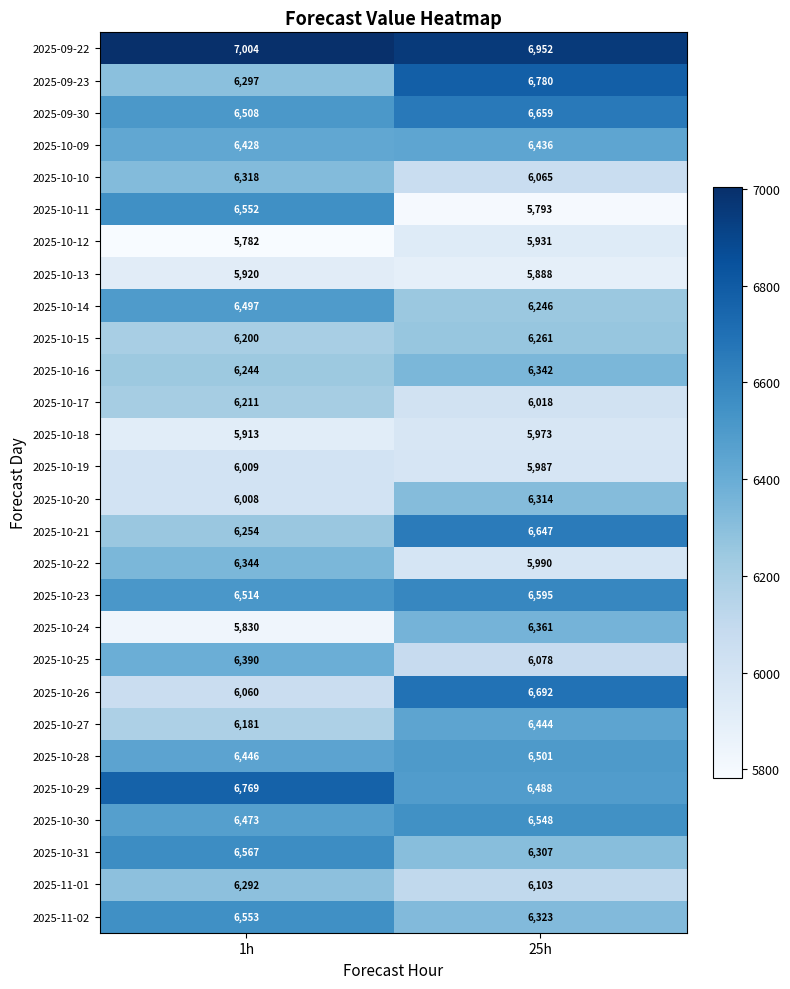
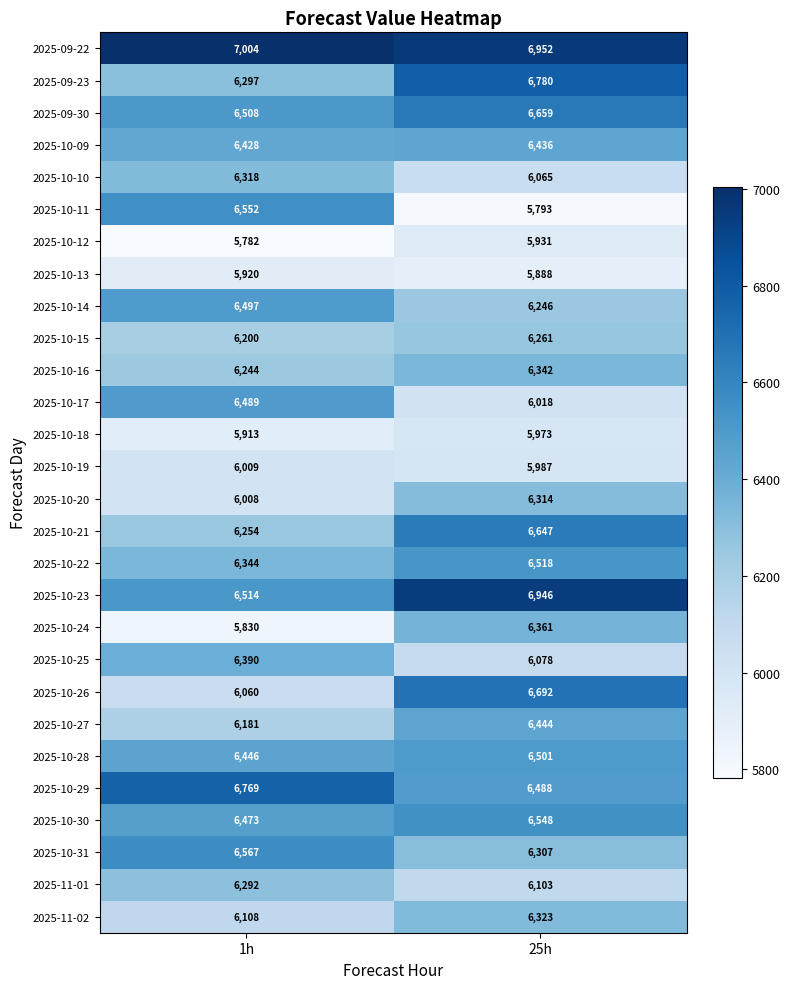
  {
    "2025-09-22": {
      "1h": "7,004",
      "25h": "6,952"
    },
    "2025-09-23": {
      "1h": "6,297",
      "25h": "6,780"
    },
    "2025-09-30": {
      "1h": "6,508",
      "25h": "6,659"
    },
    "2025-10-09": {
      "1h": "6,428",
      "25h": "6,436"
    },
    "2025-10-10": {
      "1h": "6,318",
      "25h": "6,065"
    },
    "2025-10-11": {
      "1h": "6,552",
      "25h": "5,793"
    },
    "2025-10-12": {
      "1h": "5,782",
      "25h": "5,931"
    },
    "2025-10-13": {
      "1h": "5,920",
      "25h": "5,888"
    },
    "2025-10-14": {
      "1h": "6,497",
      "25h": "6,246"
    },
    "2025-10-15": {
      "1h": "6,200",
      "25h": "6,261"
    },
    "2025-10-16": {
      "1h": "6,244",
      "25h": "6,342"
    },
    "2025-10-17": {
-     "1h": "6,211",
+     "1h": "6,489",
      "25h": "6,018"
    },
    "2025-10-18": {
      "1h": "5,913",
      "25h": "5,973"
    },
    "2025-10-19": {
      "1h": "6,009",
      "25h": "5,987"
    },
    "2025-10-20": {
      "1h": "6,008",
      "25h": "6,314"
    },
    "2025-10-21": {
      "1h": "6,254",
      "25h": "6,647"
    },
    "2025-10-22": {
      "1h": "6,344",
-     "25h": "5,990"
+     "25h": "6,518"
    },
    "2025-10-23": {
      "1h": "6,514",
-     "25h": "6,595"
+     "25h": "6,946"
    },
    "2025-10-24": {
      "1h": "5,830",
      "25h": "6,361"
    },
    "2025-10-25": {
      "1h": "6,390",
      "25h": "6,078"
    },
    "2025-10-26": {
      "1h": "6,060",
      "25h": "6,692"
    },
    "2025-10-27": {
      "1h": "6,181",
      "25h": "6,444"
    },
    "2025-10-28": {
      "1h": "6,446",
      "25h": "6,501"
    },
    "2025-10-29": {
      "1h": "6,769",
      "25h": "6,488"
    },
    "2025-10-30": {
      "1h": "6,473",
      "25h": "6,548"
    },
    "2025-10-31": {
      "1h": "6,567",
      "25h": "6,307"
    },
    "2025-11-01": {
      "1h": "6,292",
      "25h": "6,103"
    },
    "2025-11-02": {
-     "1h": "6,553",
+     "1h": "6,108",
      "25h": "6,323"
    }
  }
